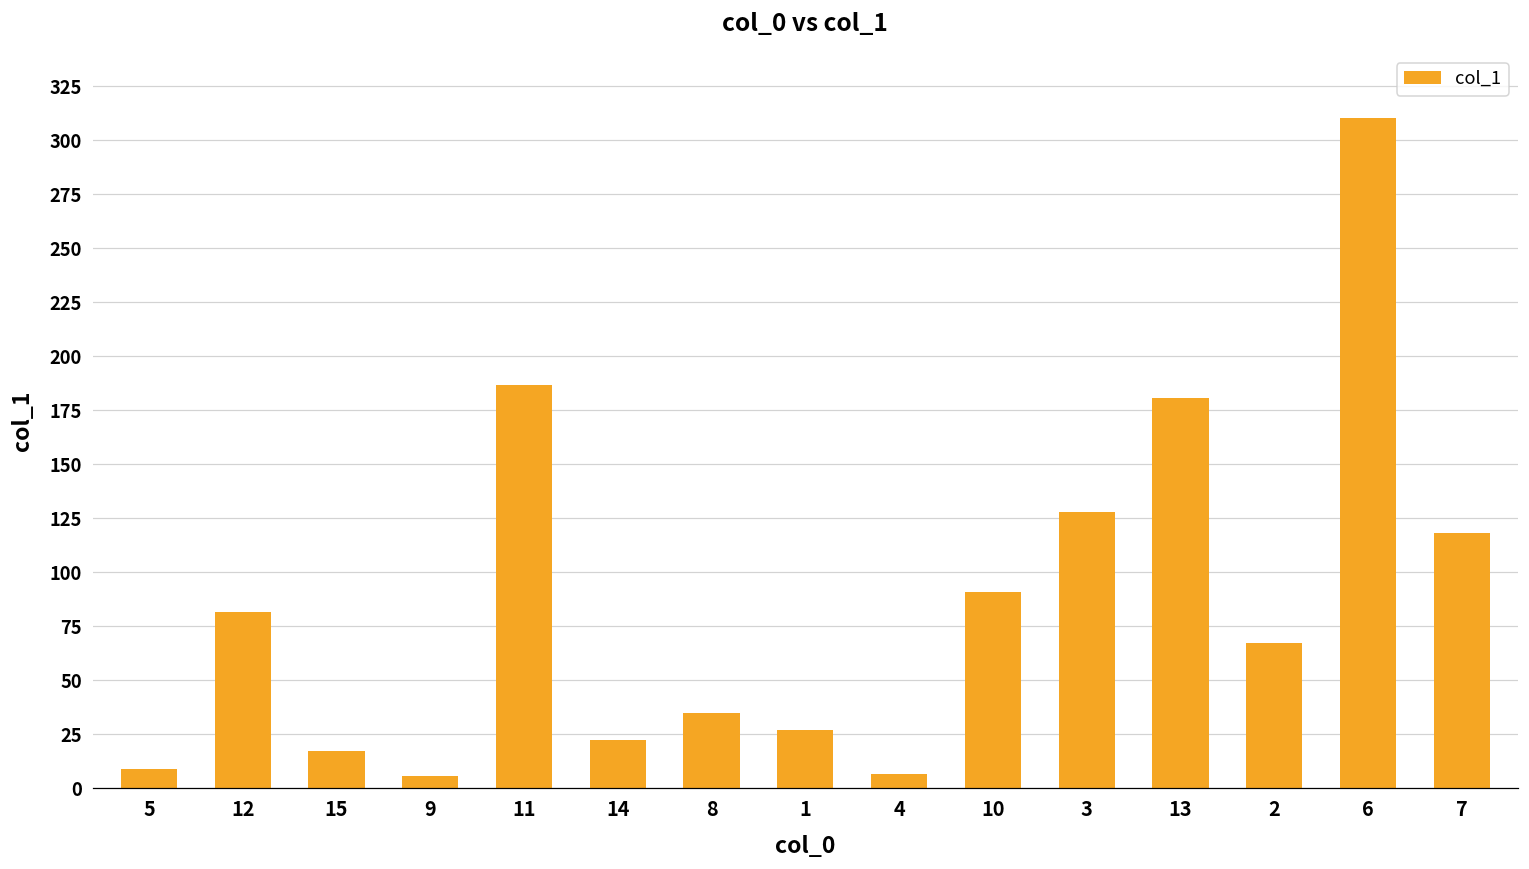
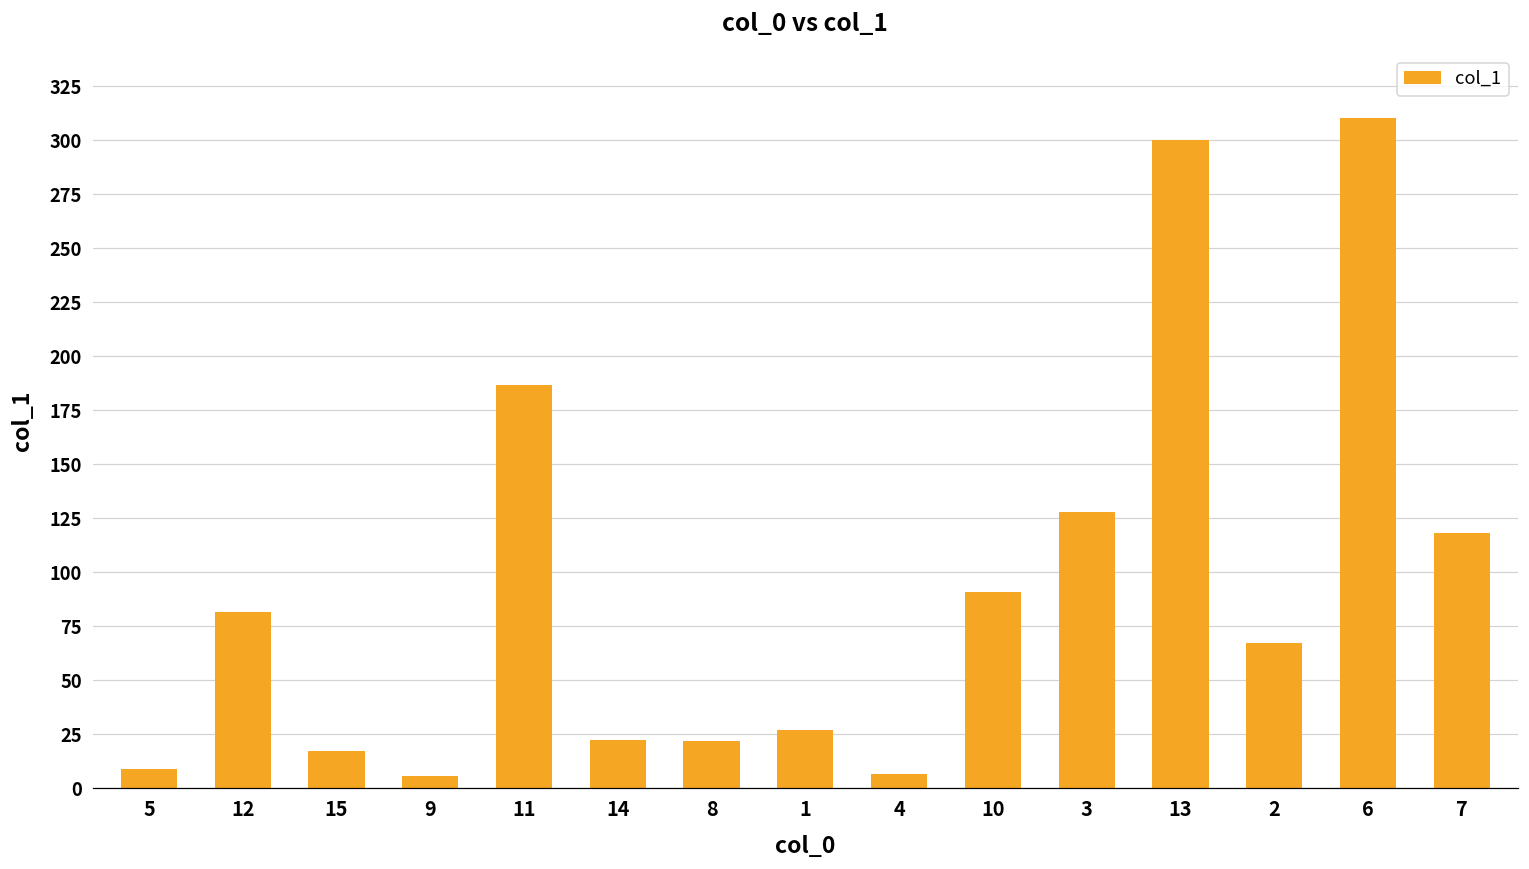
  {
    "5": 9,
    "12": 82,
    "15": 17,
    "9": 5,
    "11": 187,
    "14": 22,
-   "8": 35,
+   "8": 22,
    "1": 27,
    "4": 7,
    "10": 91,
    "3": 128,
-   "13": 181,
+   "13": 300,
    "2": 67,
    "6": 310,
    "7": 118
  }
